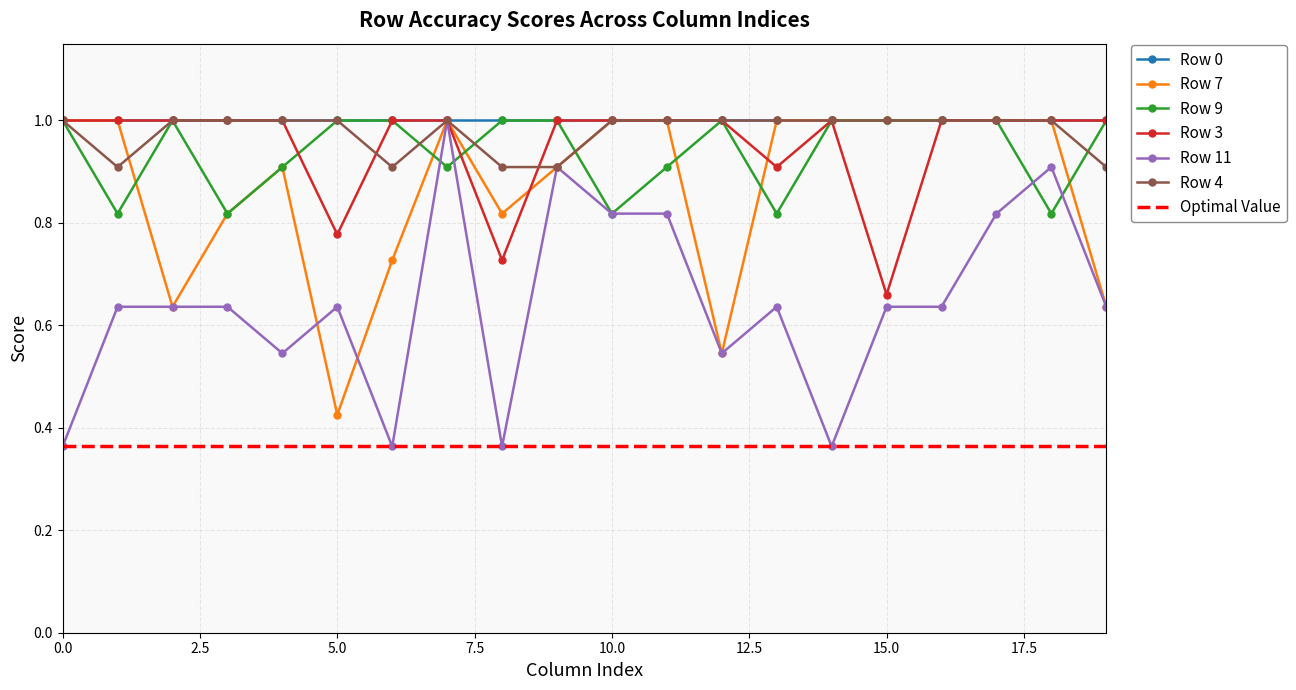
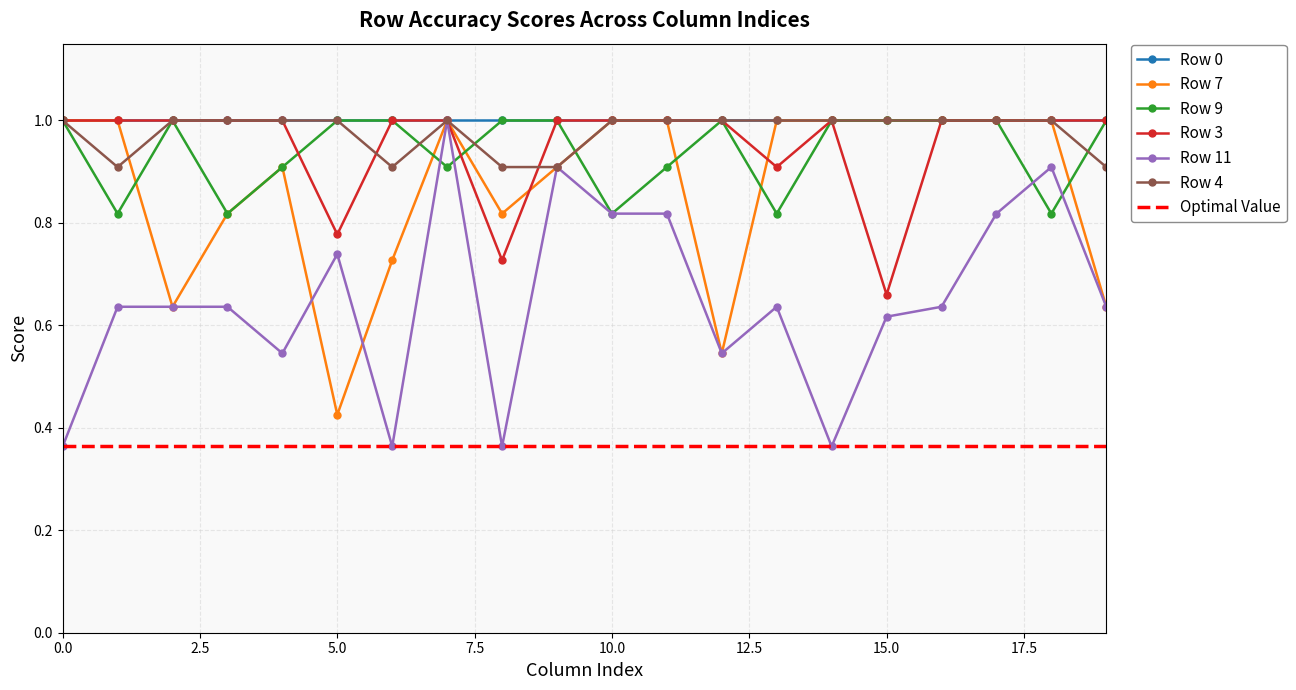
  {
    "Row 7": {
      "5.0": 0.43
    },
    "Row 3": {
      "5.0": 0.78,
      "15.0": 0.66
    },
    "Row 11": {
      "0.0": 0.36,
-     "5.0": 0.64,
-     "15.0": 0.64
+     "5.0": 0.74,
+     "15.0": 0.62
    }
  }
